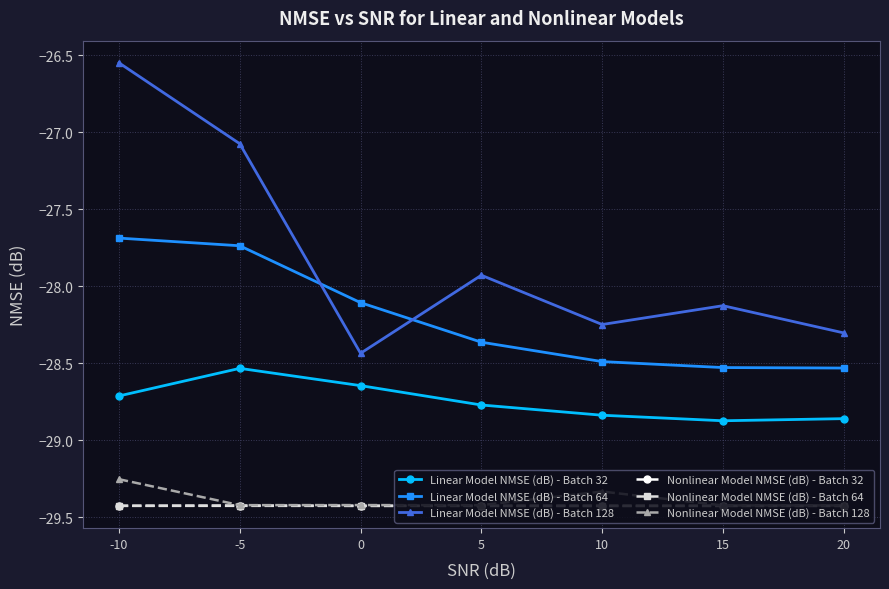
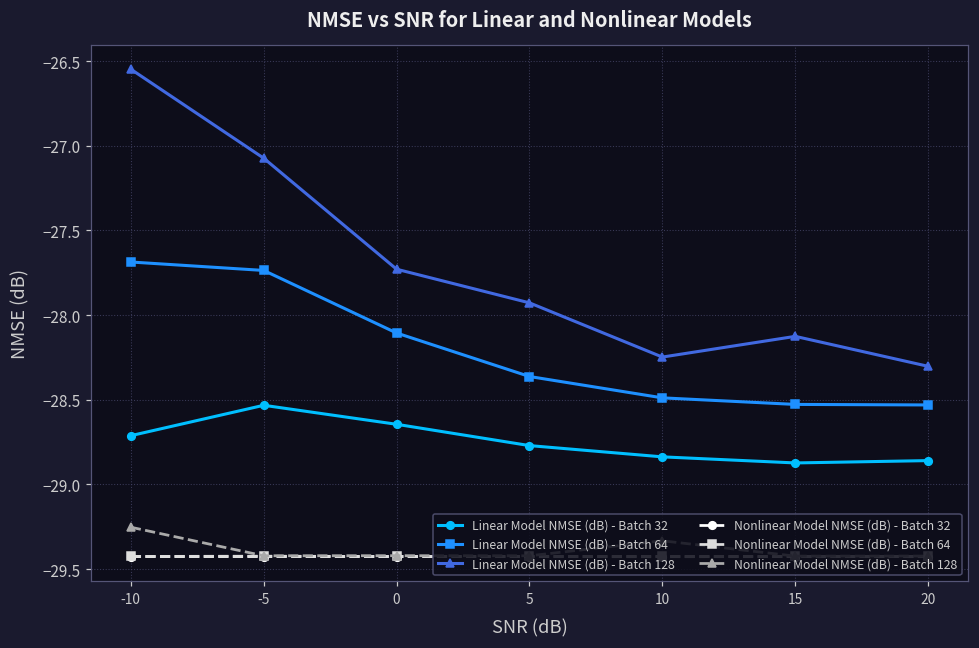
  {
    "Linear Model NMSE (dB) - Batch 128": {
      "-10": -26.55,
      "-5": -27.07,
-     "0": -28.43,
+     "0": -27.73,
      "5": -27.93,
      "10": -28.25,
      "15": -28.13,
      "20": -28.30
    },
    "Nonlinear Model NMSE (dB) - Batch 128": {
      "-10": -29.25
    }
  }
